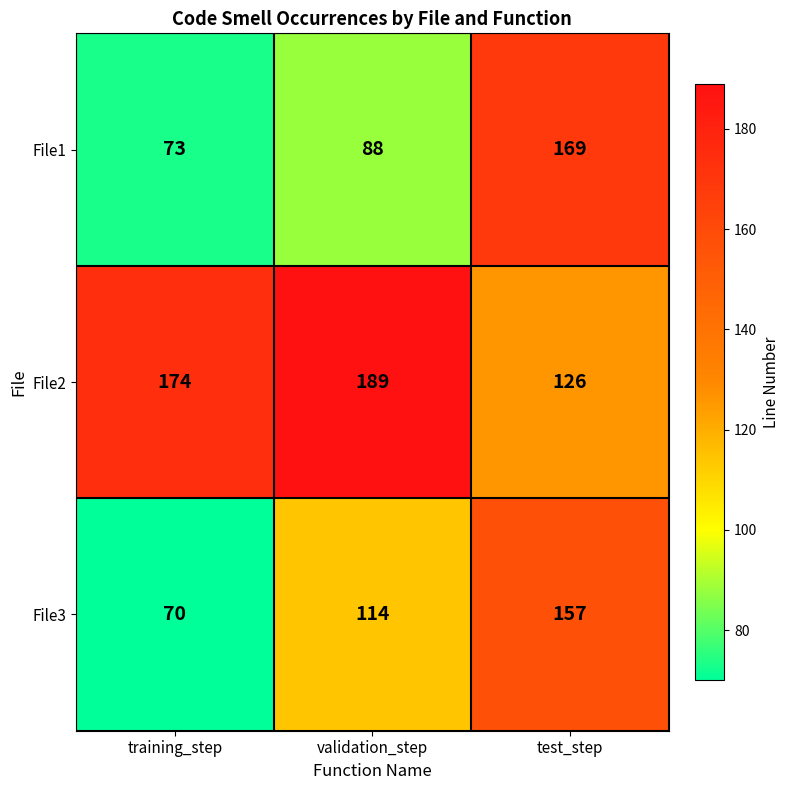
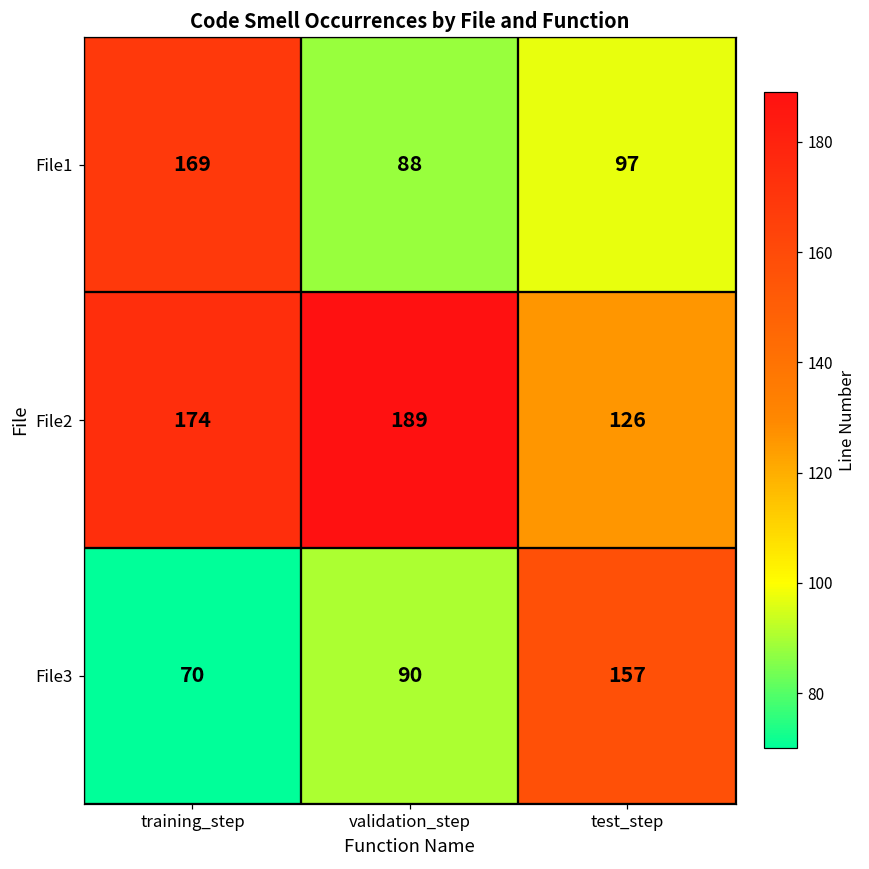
  {
    "File1": {
-     "training_step": 73,
+     "training_step": 169,
      "validation_step": 88,
-     "test_step": 169
+     "test_step": 97
    },
    "File2": {
      "training_step": 174,
      "validation_step": 189,
      "test_step": 126
    },
    "File3": {
      "training_step": 70,
-     "validation_step": 114,
+     "validation_step": 90,
      "test_step": 157
    }
  }
